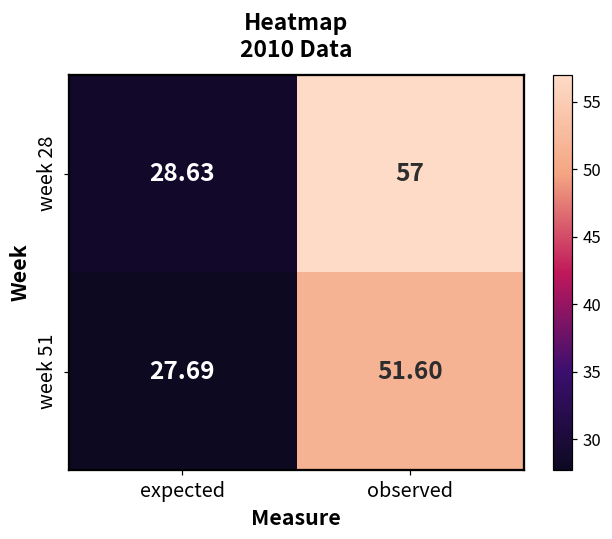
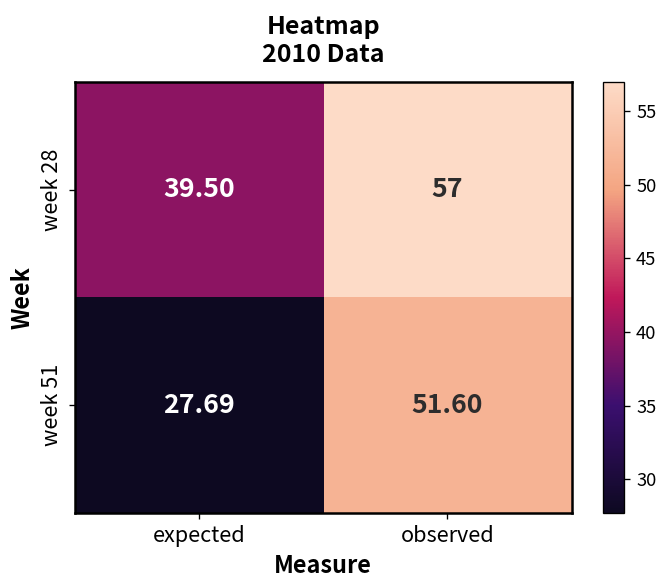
  {
    "week 28": {
-     "expected": 28.63,
+     "expected": 39.50,
      "observed": 57
    },
    "week 51": {
      "expected": 27.69,
      "observed": 51.60
    }
  }
